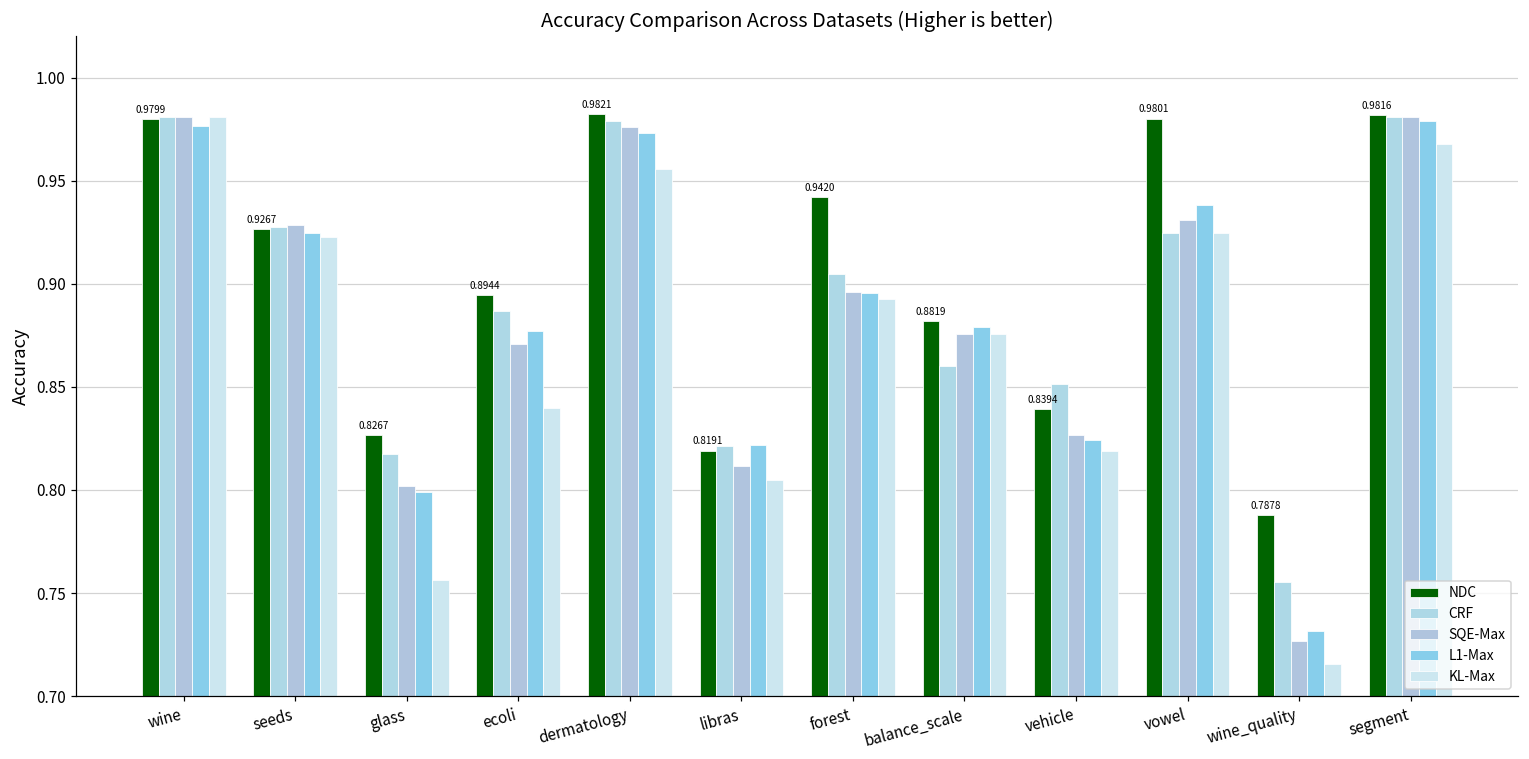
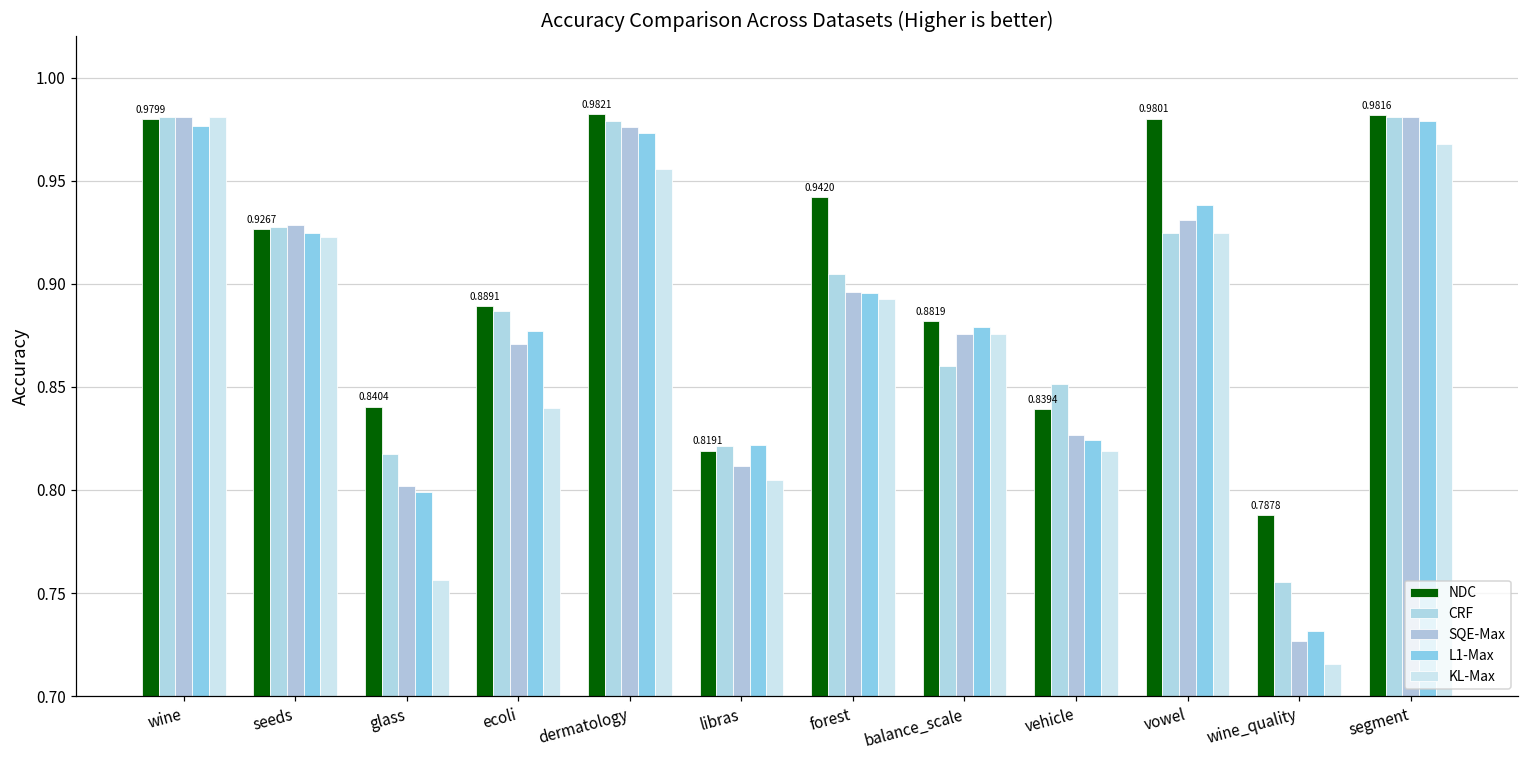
  {
    "NDC": {
      "wine": 0.9799,
      "seeds": 0.9267,
-     "glass": 0.8267,
-     "ecoli": 0.8944,
+     "glass": 0.8404,
+     "ecoli": 0.8891,
      "dermatology": 0.9821,
      "libras": 0.8191,
      "forest": 0.9420,
      "balance_scale": 0.8819,
      "vehicle": 0.8394,
      "vowel": 0.9801,
      "wine_quality": 0.7878,
      "segment": 0.9816
    }
  }
